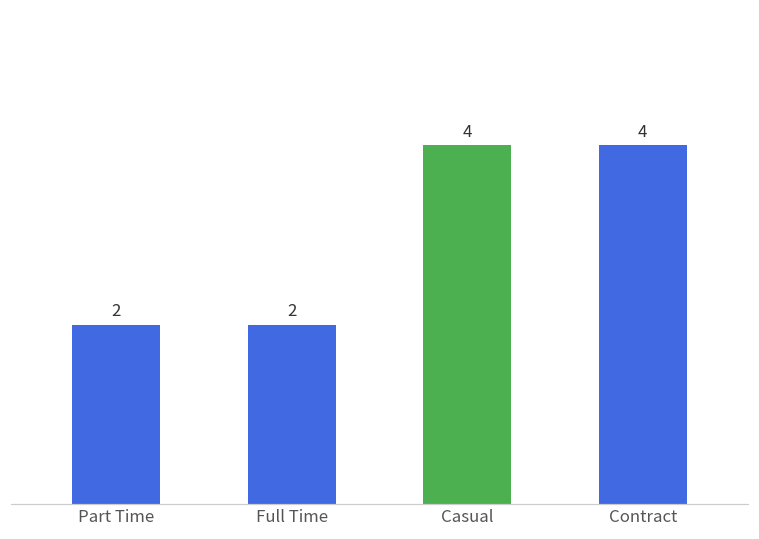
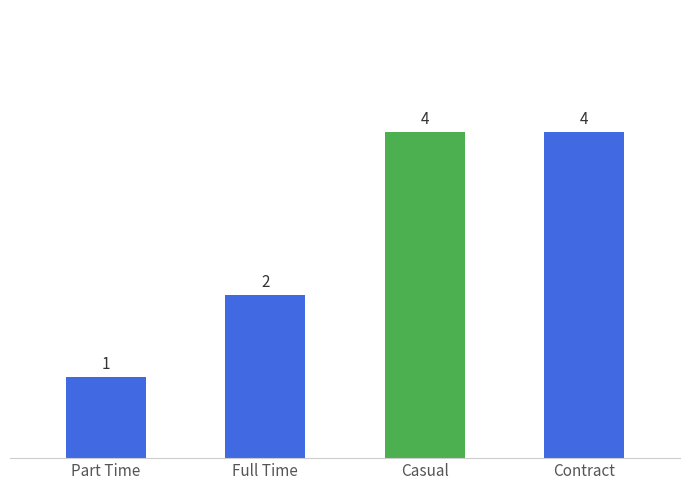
  {
-   "Part Time": 2,
+   "Part Time": 1,
    "Full Time": 2,
    "Casual": 4,
    "Contract": 4
  }
